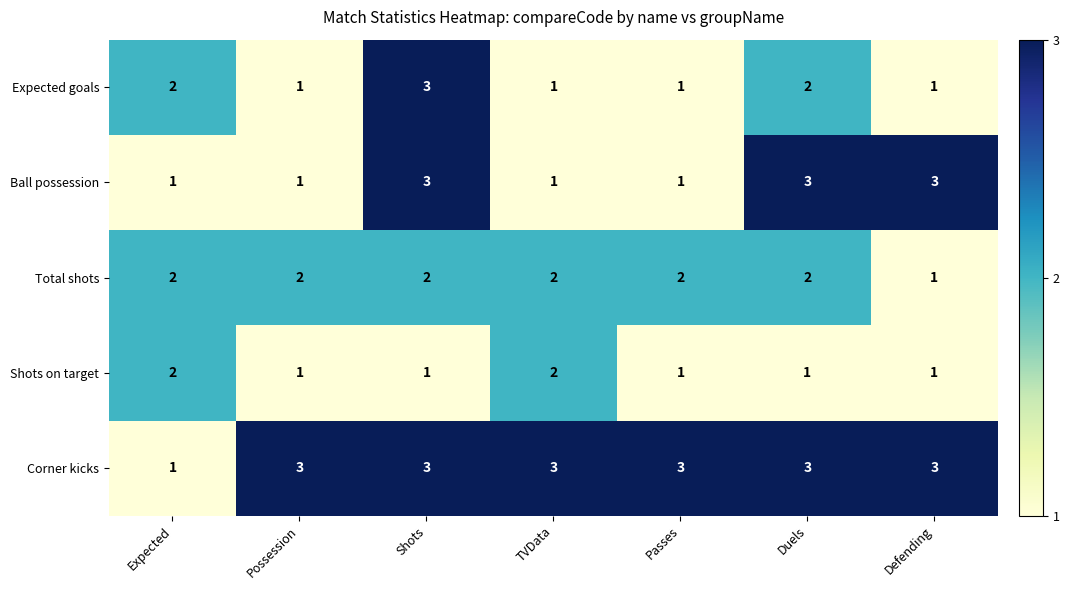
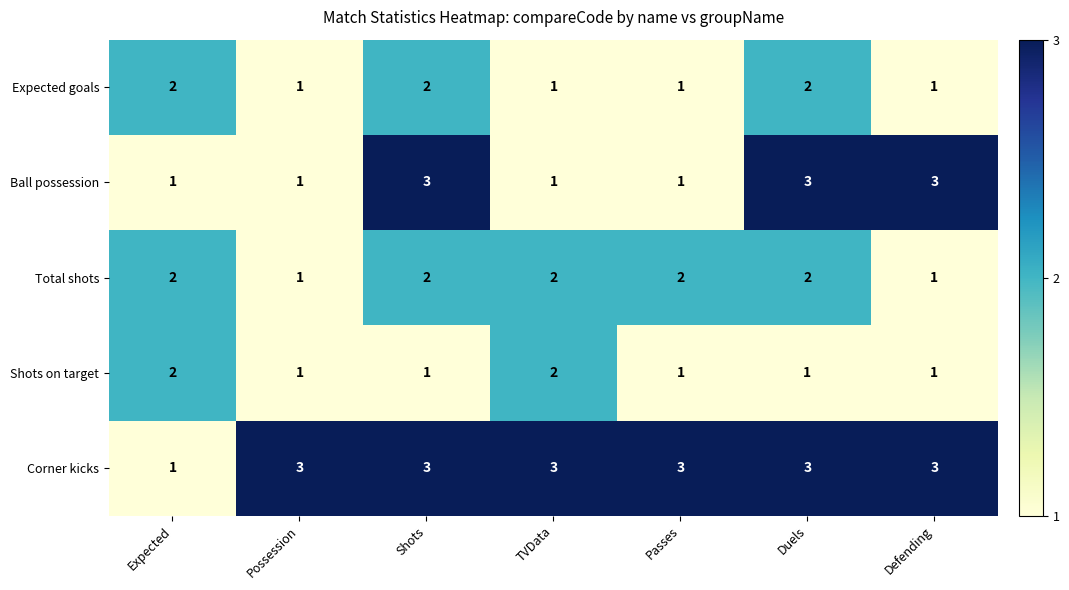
  {
    "Expected goals": {
      "Expected": 2,
      "Possession": 1,
-     "Shots": 3,
+     "Shots": 2,
      "TVData": 1,
      "Passes": 1,
      "Duels": 2,
      "Defending": 1
    },
    "Ball possession": {
      "Expected": 1,
      "Possession": 1,
      "Shots": 3,
      "TVData": 1,
      "Passes": 1,
      "Duels": 3,
      "Defending": 3
    },
    "Total shots": {
      "Expected": 2,
-     "Possession": 2,
+     "Possession": 1,
      "Shots": 2,
      "TVData": 2,
      "Passes": 2,
      "Duels": 2,
      "Defending": 1
    },
    "Shots on target": {
      "Expected": 2,
      "Possession": 1,
      "Shots": 1,
      "TVData": 2,
      "Passes": 1,
      "Duels": 1,
      "Defending": 1
    },
    "Corner kicks": {
      "Expected": 1,
      "Possession": 3,
      "Shots": 3,
      "TVData": 3,
      "Passes": 3,
      "Duels": 3,
      "Defending": 3
    }
  }
